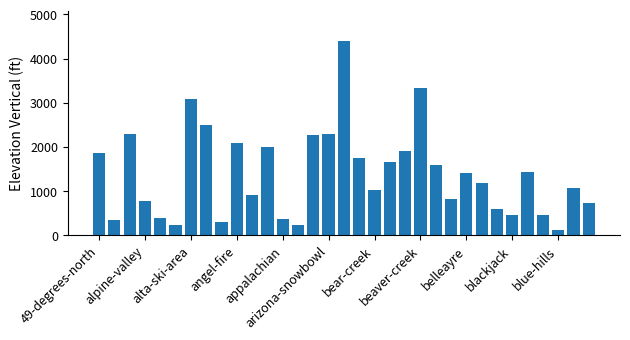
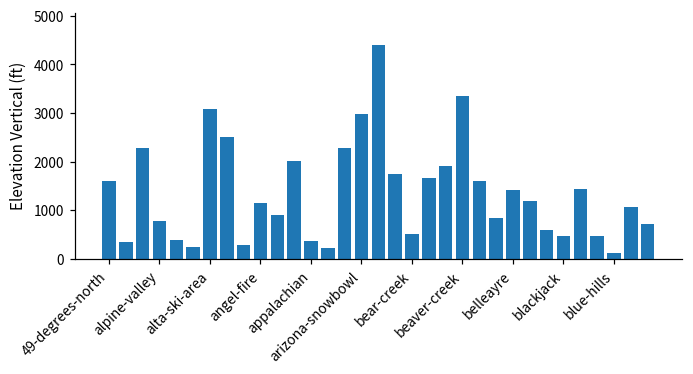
  {
-   "49-degrees-north": 1900,
+   "49-degrees-north": 1600,
    "alpine-valley": 800,
    "alta-ski-area": 3100,
-   "angel-fire": 2100,
+   "angel-fire": 1200,
    "appalachian": 400,
-   "arizona-snowbowl": 2300,
-   "bear-creek": 1000,
+   "arizona-snowbowl": 3000,
+   "bear-creek": 500,
    "beaver-creek": 3300,
    "belleayre": 1400,
    "blackjack": 500,
    "blue-hills": 100
  }
